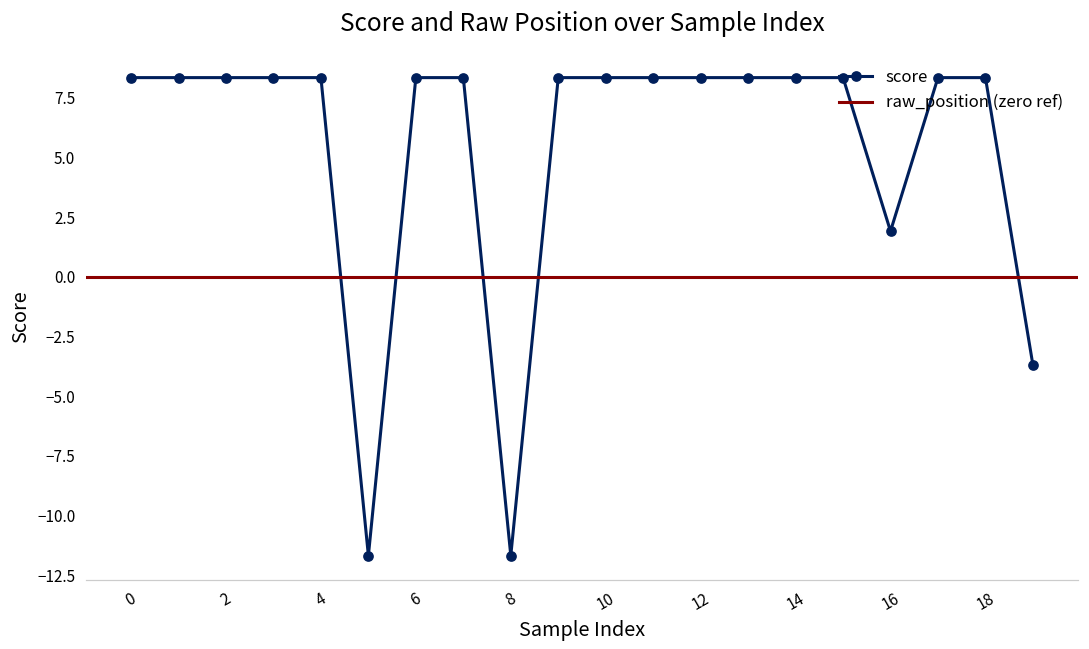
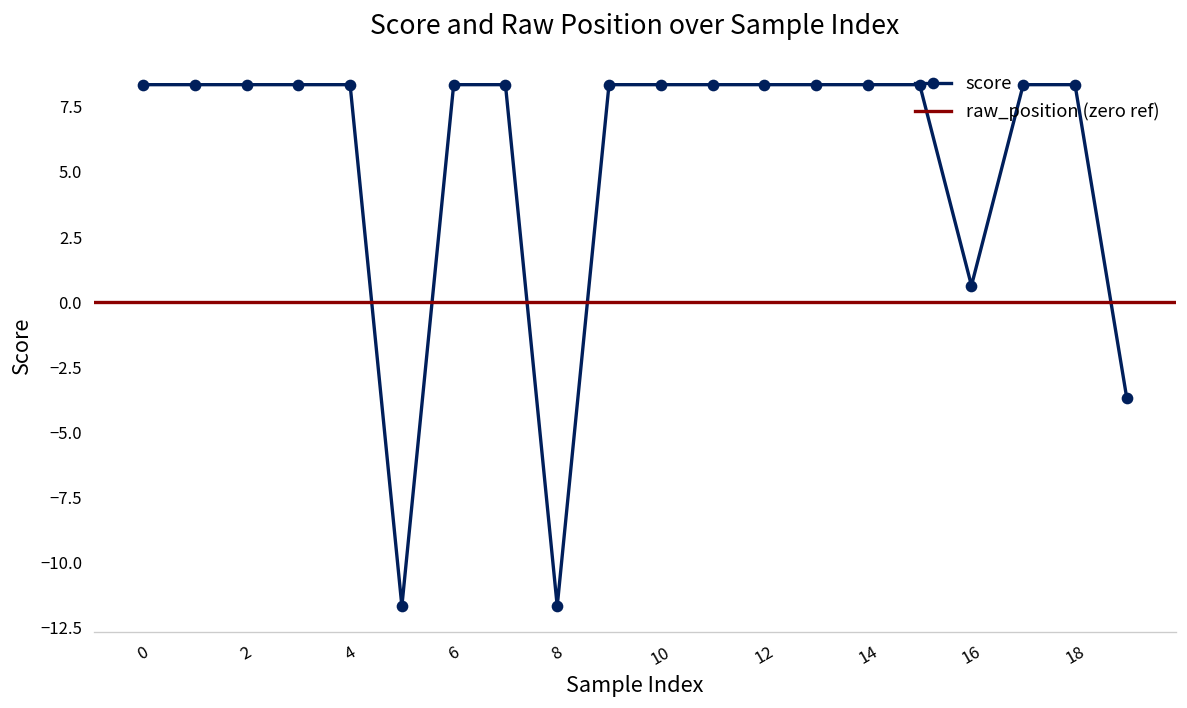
  {
    "0": 8.4,
    "2": 8.4,
    "4": 8.4,
    "6": 8.4,
    "8": -11.7,
    "10": 8.4,
    "12": 8.4,
    "14": 8.4,
-   "16": 1.9,
+   "16": 0.6,
    "18": 8.4
  }
